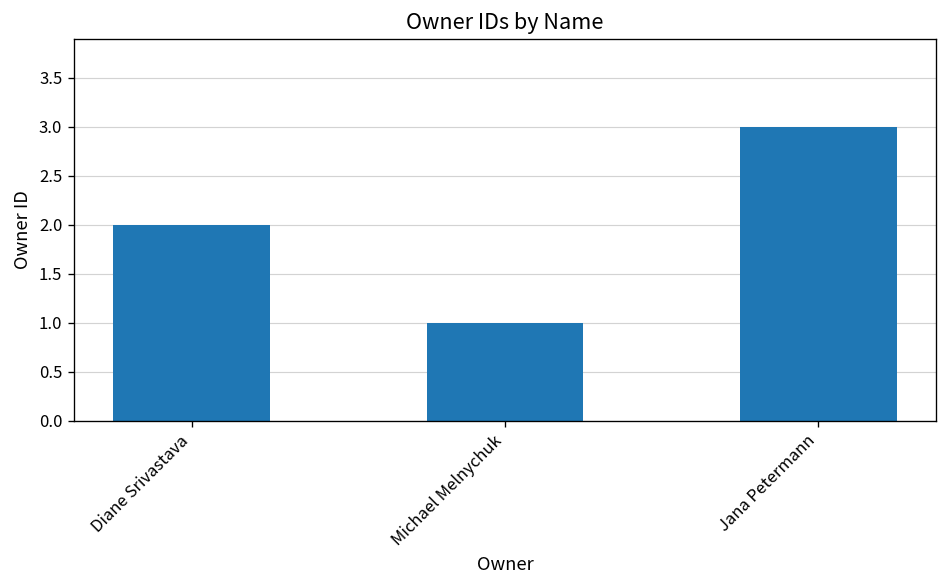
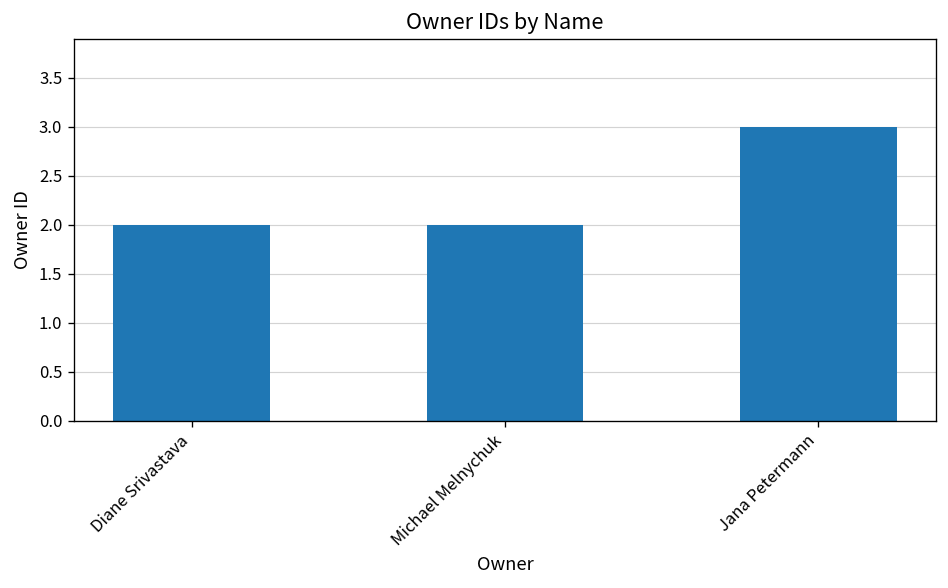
  {
    "Diane Srivastava": 2,
-   "Michael Melnychuk": 1,
+   "Michael Melnychuk": 2,
    "Jana Petermann": 3
  }
